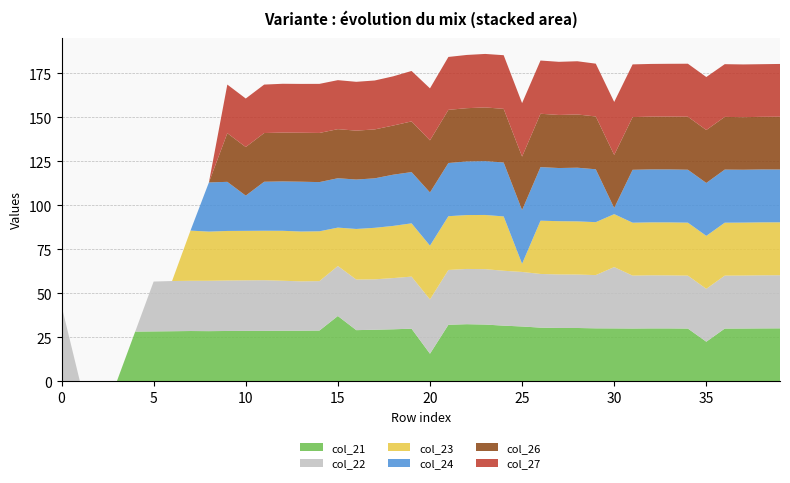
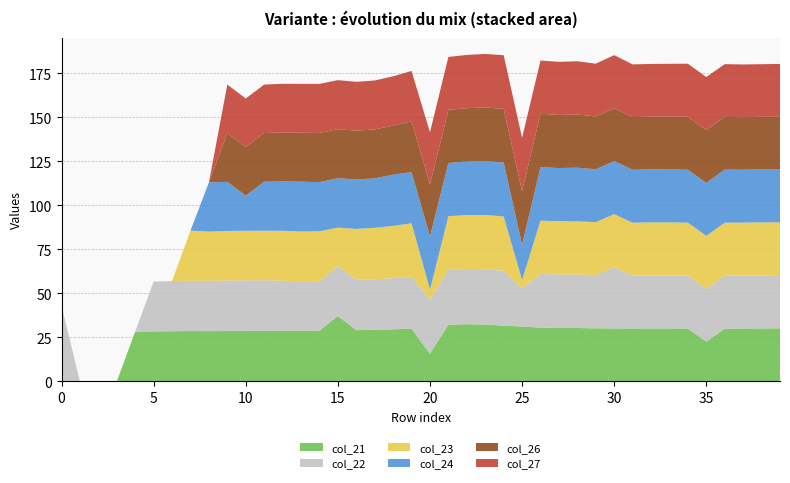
  {
    "col_21": {
      "0": 0,
      "5": 28,
      "10": 29,
      "15": 37,
      "20": 16,
      "25": 31,
      "30": 30,
      "35": 23
    },
    "col_22": {
      "10": 29,
      "15": 28,
      "20": 31,
-     "25": 31,
+     "25": 22,
      "30": 35,
      "35": 30
    },
    "col_23": {
      "10": 28,
      "15": 22,
-     "20": 31,
+     "20": 6,
      "25": 5,
      "30": 30,
      "35": 30
    },
    "col_24": {
      "10": 20,
      "15": 28,
      "20": 30,
-     "25": 30,
-     "30": 4,
+     "25": 20,
+     "30": 30,
      "35": 30
    }
  }
